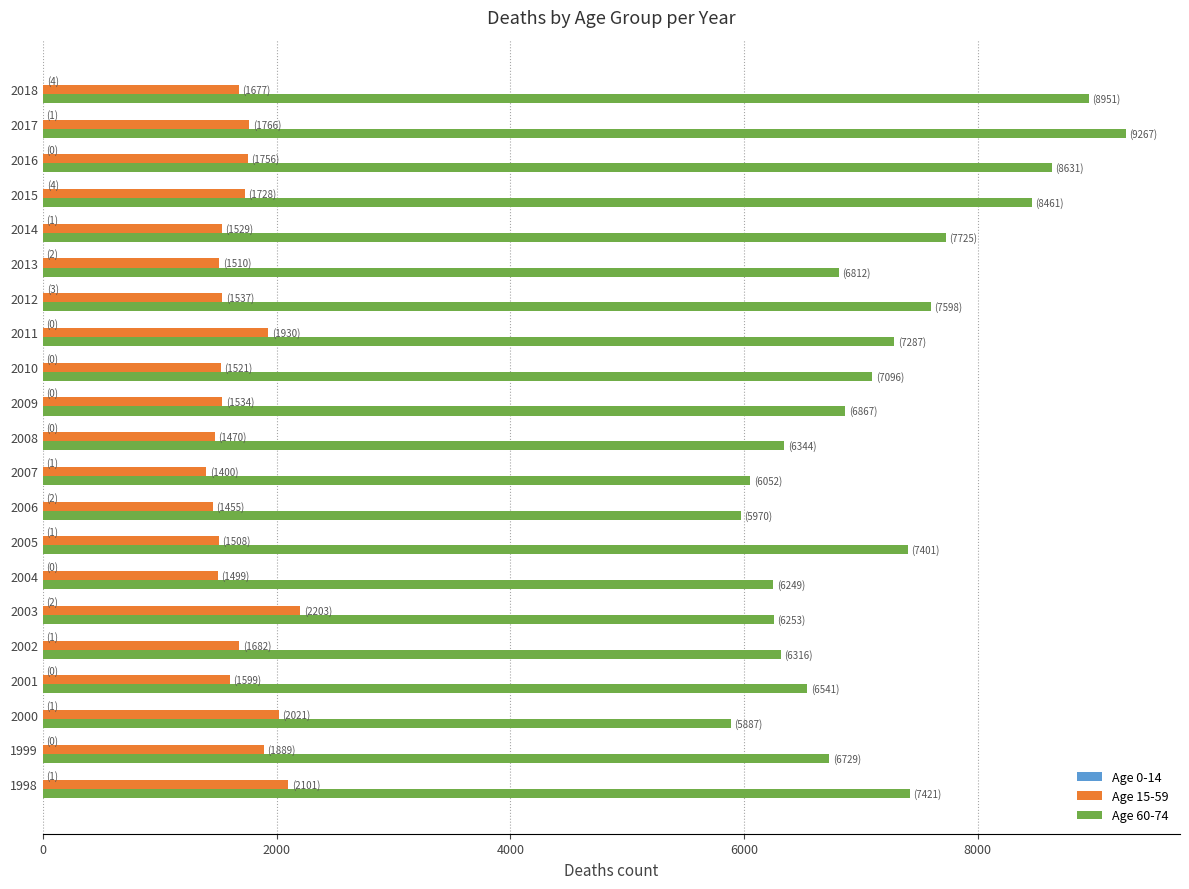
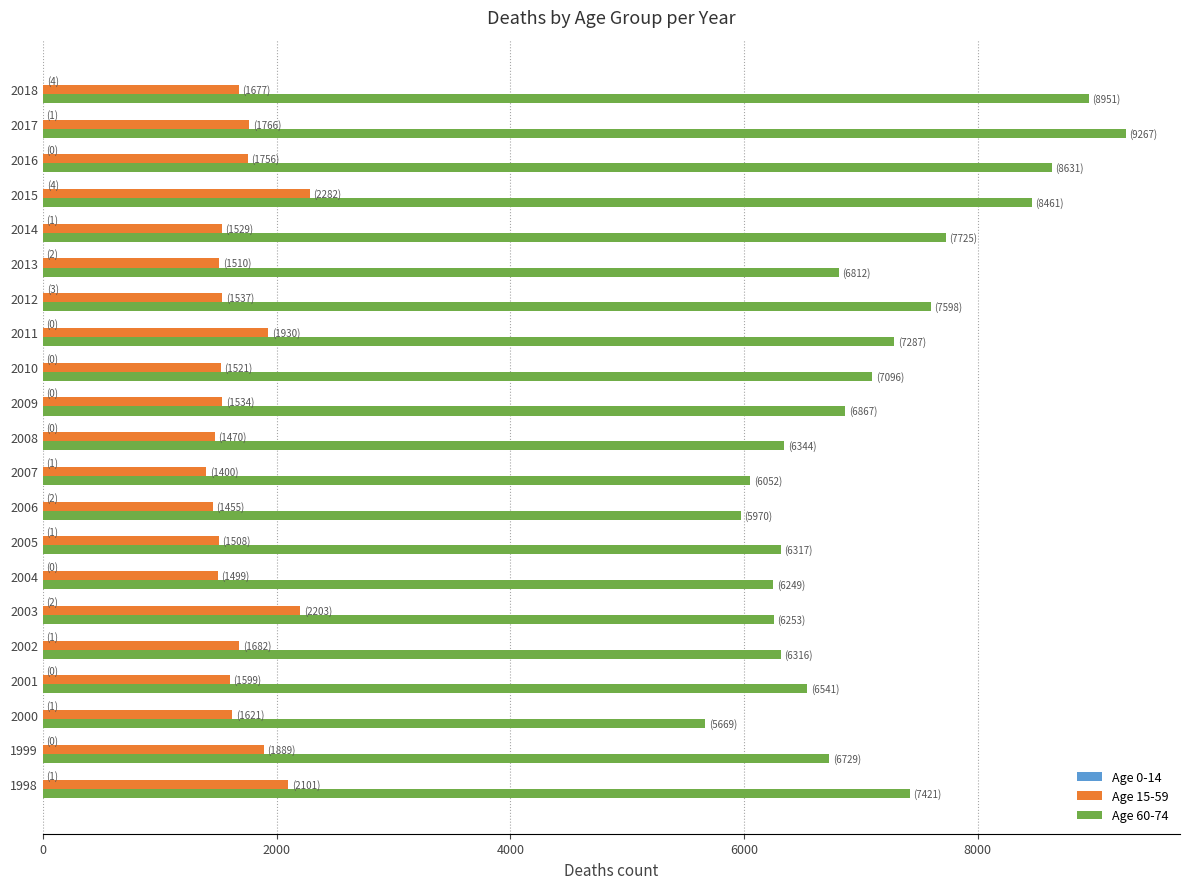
  {
    "Age 0-14": {
      "2018": "(4)",
      "2017": "(1)",
      "2016": "(0)",
      "2015": "(4)",
      "2014": "(1)",
      "2013": "(2)",
      "2012": "(3)",
      "2011": "(0)",
      "2010": "(0)",
      "2009": "(0)",
      "2008": "(0)",
      "2007": "(1)",
      "2006": "(2)",
      "2005": "(1)",
      "2004": "(0)",
      "2003": "(2)",
      "2002": "(1)",
      "2001": "(0)",
      "2000": "(1)",
      "1999": "(0)",
      "1998": "(1)"
    },
    "Age 15-59": {
      "2018": "(1677)",
      "2017": "(1766)",
      "2016": "(1756)",
-     "2015": "(1728)",
+     "2015": "(2282)",
      "2014": "(1529)",
      "2013": "(1510)",
      "2012": "(1537)",
      "2011": "(1930)",
      "2010": "(1521)",
      "2009": "(1534)",
      "2008": "(1470)",
      "2007": "(1400)",
      "2006": "(1455)",
      "2005": "(1508)",
      "2004": "(1499)",
      "2003": "(2203)",
      "2002": "(1682)",
      "2001": "(1599)",
-     "2000": "(2021)",
+     "2000": "(1621)",
      "1999": "(1889)",
      "1998": "(2101)"
    },
    "Age 60-74": {
      "2018": "(8951)",
      "2017": "(9267)",
      "2016": "(8631)",
      "2015": "(8461)",
      "2014": "(7725)",
      "2013": "(6812)",
      "2012": "(7598)",
      "2011": "(7287)",
      "2010": "(7096)",
      "2009": "(6867)",
      "2008": "(6344)",
      "2007": "(6052)",
      "2006": "(5970)",
-     "2005": "(7401)",
+     "2005": "(6317)",
      "2004": "(6249)",
      "2003": "(6253)",
      "2002": "(6316)",
      "2001": "(6541)",
-     "2000": "(5887)",
+     "2000": "(5669)",
      "1999": "(6729)",
      "1998": "(7421)"
    }
  }
